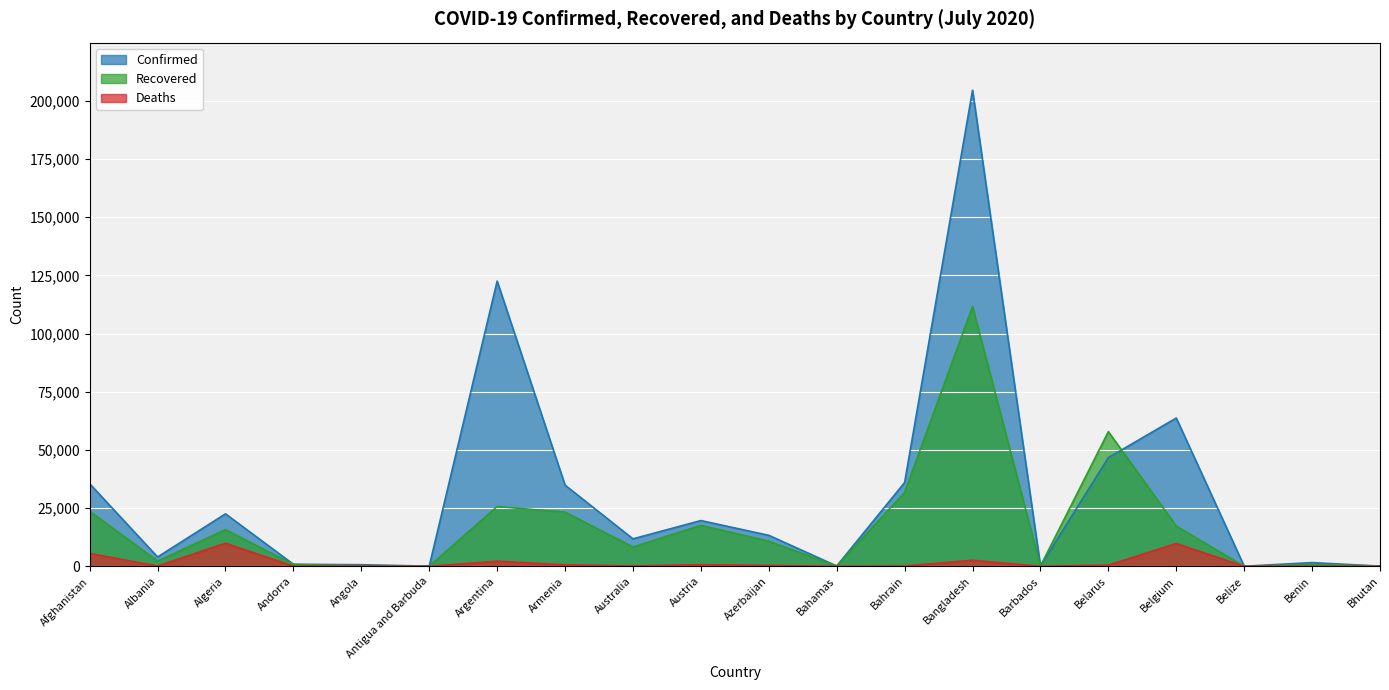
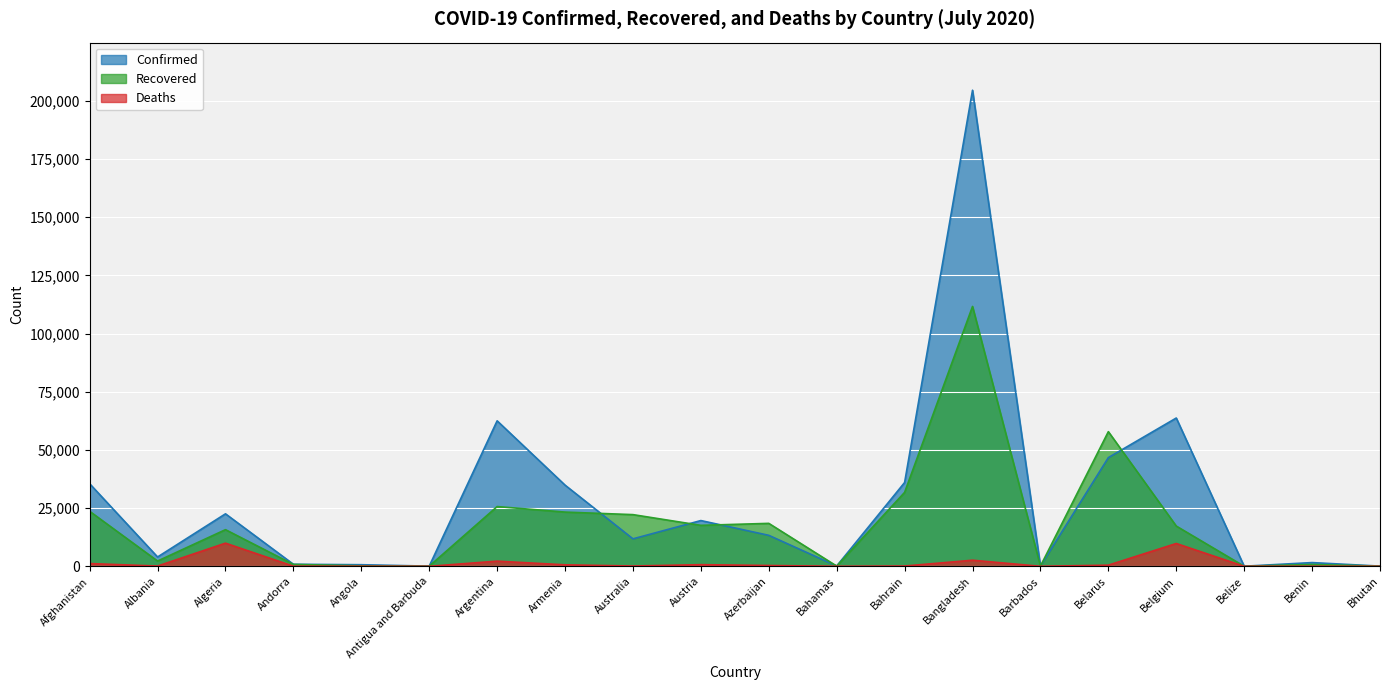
  {
    "Confirmed": {
      "Afghanistan": "35,000",
      "Albania": "4,000",
      "Algeria": "23,000",
-     "Argentina": "123,000",
+     "Argentina": "63,000",
      "Armenia": "35,000",
      "Australia": "12,000",
      "Austria": "20,000",
      "Azerbaijan": "13,000",
      "Bahrain": "36,000",
      "Bangladesh": "205,000",
      "Belarus": "47,000",
      "Belgium": "64,000"
    },
    "Recovered": {
      "Afghanistan": "24,000",
      "Albania": "2,000",
      "Algeria": "16,000",
      "Argentina": "26,000",
      "Armenia": "23,000",
-     "Australia": "8,000",
+     "Australia": "22,000",
      "Austria": "18,000",
-     "Azerbaijan": "11,000",
+     "Azerbaijan": "18,000",
      "Bahrain": "32,000",
      "Bangladesh": "112,000",
      "Belarus": "58,000",
      "Belgium": "17,000"
    },
    "Deaths": {
-     "Afghanistan": "6,000",
+     "Afghanistan": "1,000",
      "Albania": "0",
      "Algeria": "10,000",
      "Argentina": "2,000",
      "Armenia": "1,000",
      "Australia": "0",
      "Austria": "1,000",
      "Azerbaijan": "0",
      "Bahrain": "0",
      "Bangladesh": "3,000",
      "Belarus": "0",
      "Belgium": "10,000"
    }
  }
